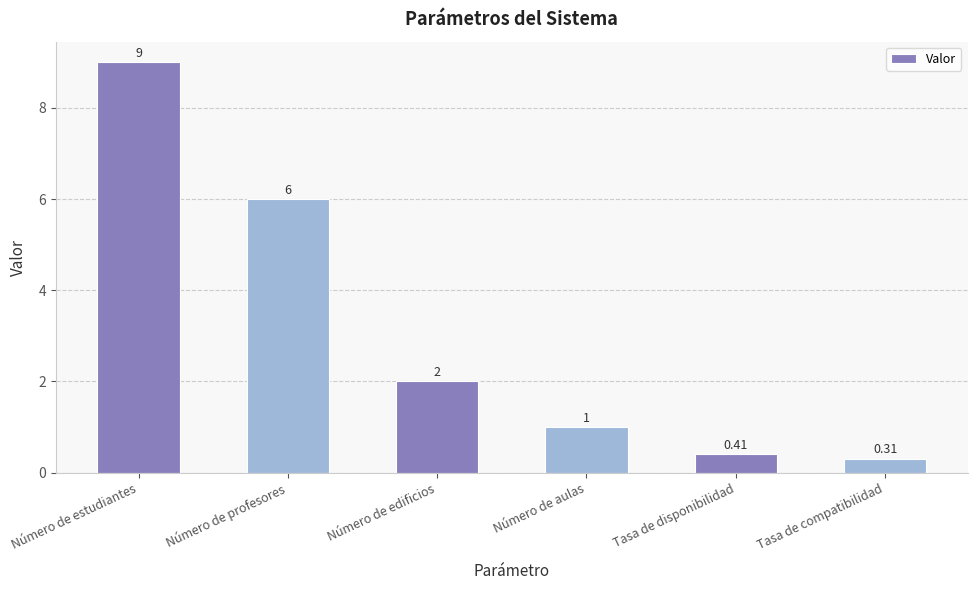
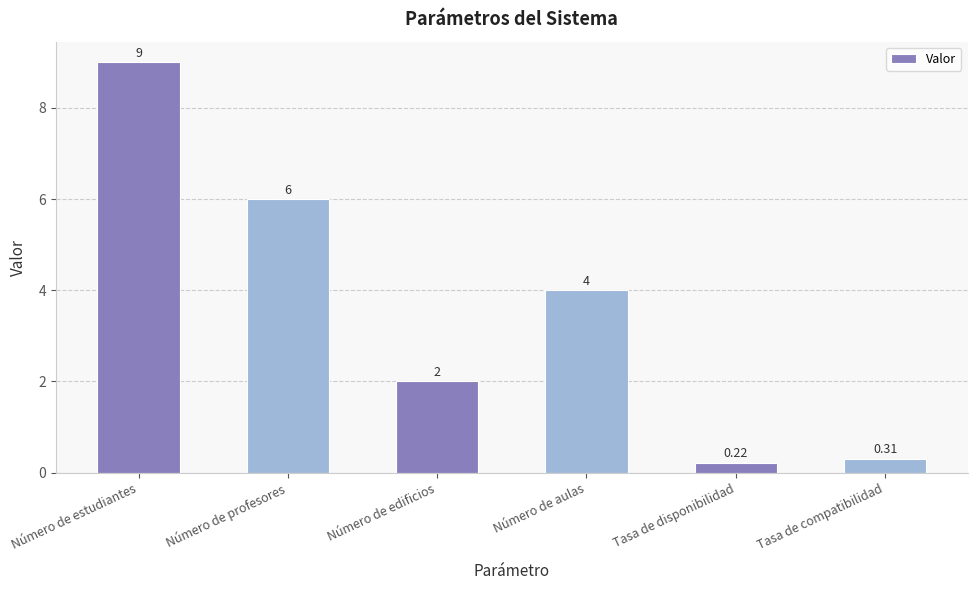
  {
    "Número de estudiantes": 9,
    "Número de profesores": 6,
    "Número de edificios": 2,
-   "Número de aulas": 1,
-   "Tasa de disponibilidad": 0.41,
+   "Número de aulas": 4,
+   "Tasa de disponibilidad": 0.22,
    "Tasa de compatibilidad": 0.31
  }
